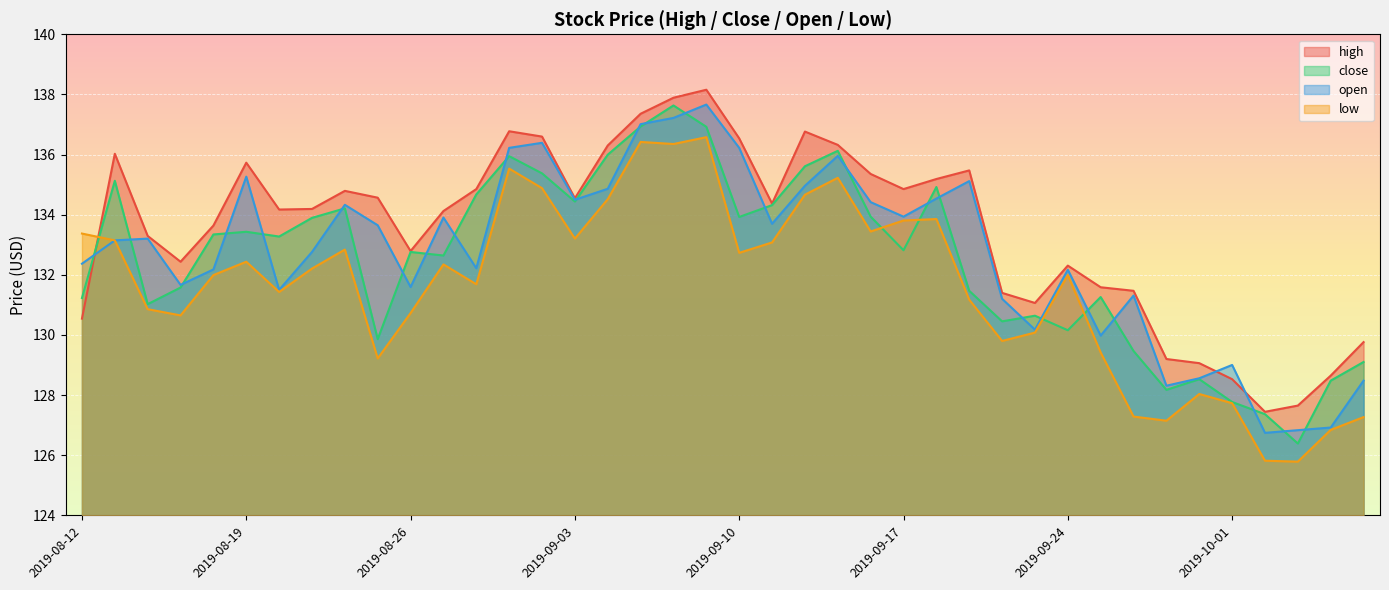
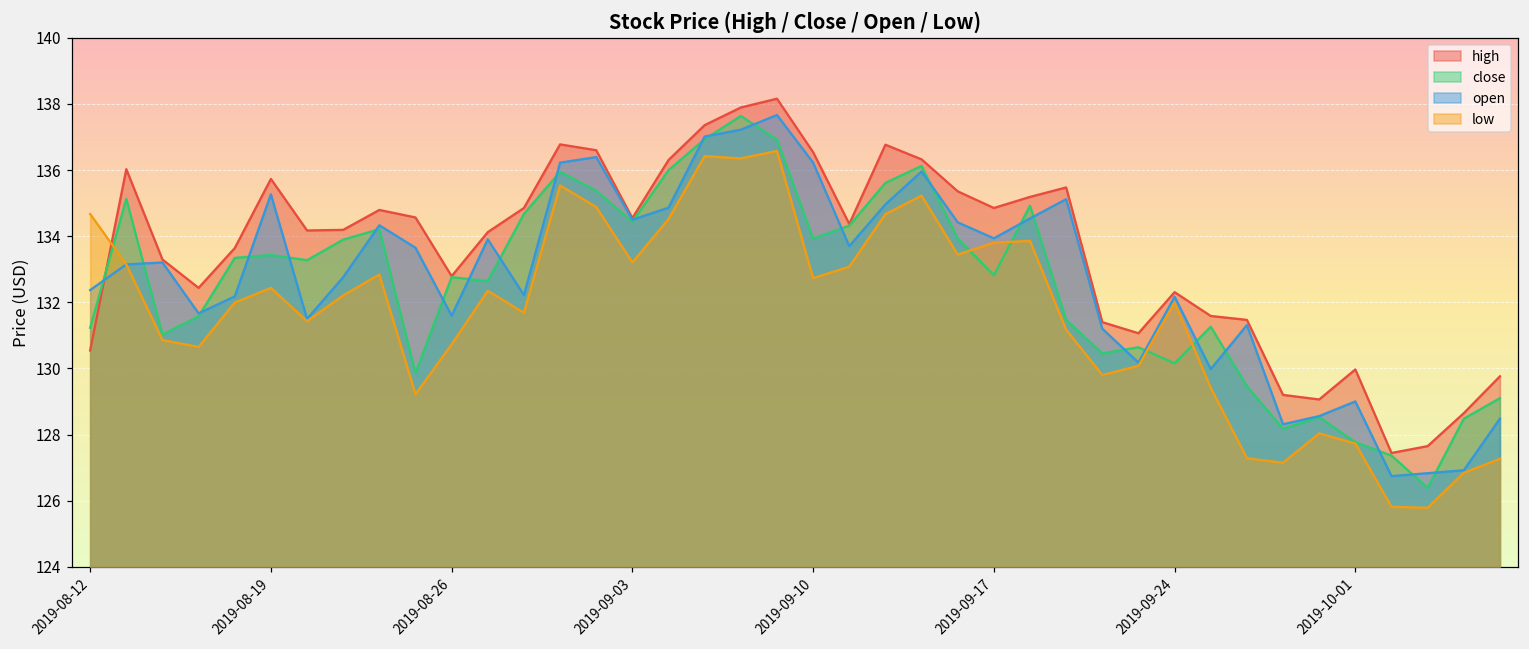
  {
    "high": {
      "2019-08-12": 130.5,
      "2019-08-19": 135.7,
      "2019-09-10": 136.5,
      "2019-09-17": 134.9,
      "2019-09-24": 132.3,
-     "2019-10-01": 128.5
+     "2019-10-01": 130.0
    },
    "close": {
      "2019-08-12": 131.2,
      "2019-08-19": 133.4,
      "2019-09-10": 133.9,
      "2019-09-17": 132.8,
      "2019-09-24": 130.2
    },
    "open": {
      "2019-08-12": 132.4,
      "2019-08-19": 135.3,
      "2019-08-26": 131.6,
      "2019-09-10": 136.2,
      "2019-09-17": 133.9,
      "2019-09-24": 132.2,
      "2019-10-01": 129.0
    },
    "low": {
-     "2019-08-12": 133.4,
+     "2019-08-12": 134.7,
      "2019-08-19": 132.4,
      "2019-08-26": 130.7,
      "2019-09-03": 133.2,
      "2019-09-10": 132.7,
      "2019-09-17": 133.8,
      "2019-09-24": 132.0
    }
  }
